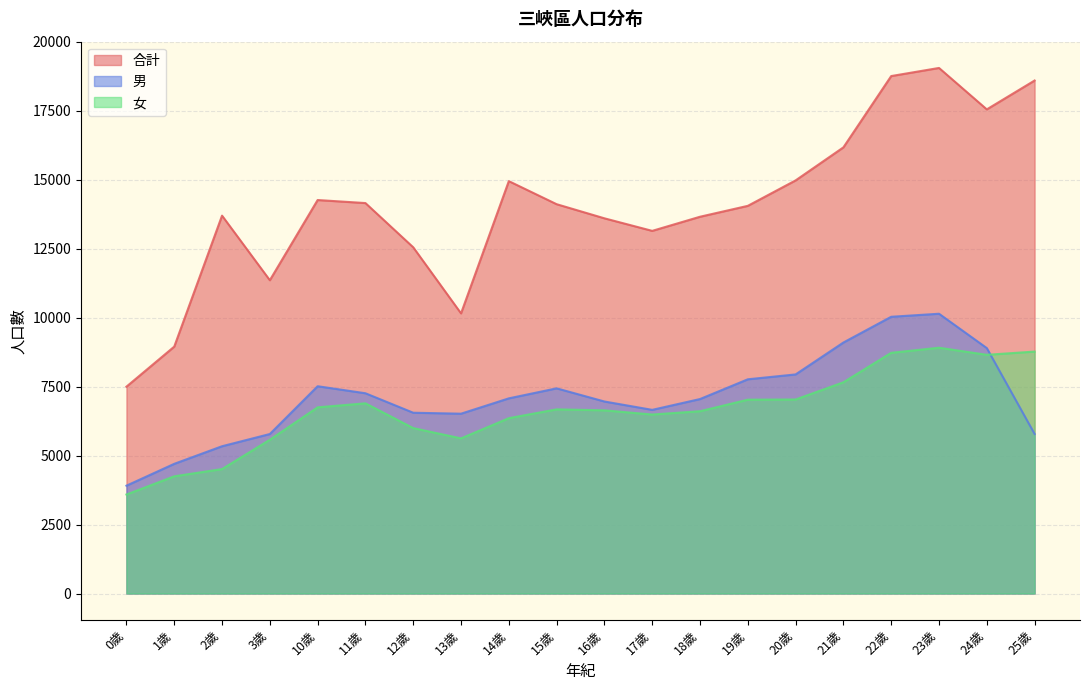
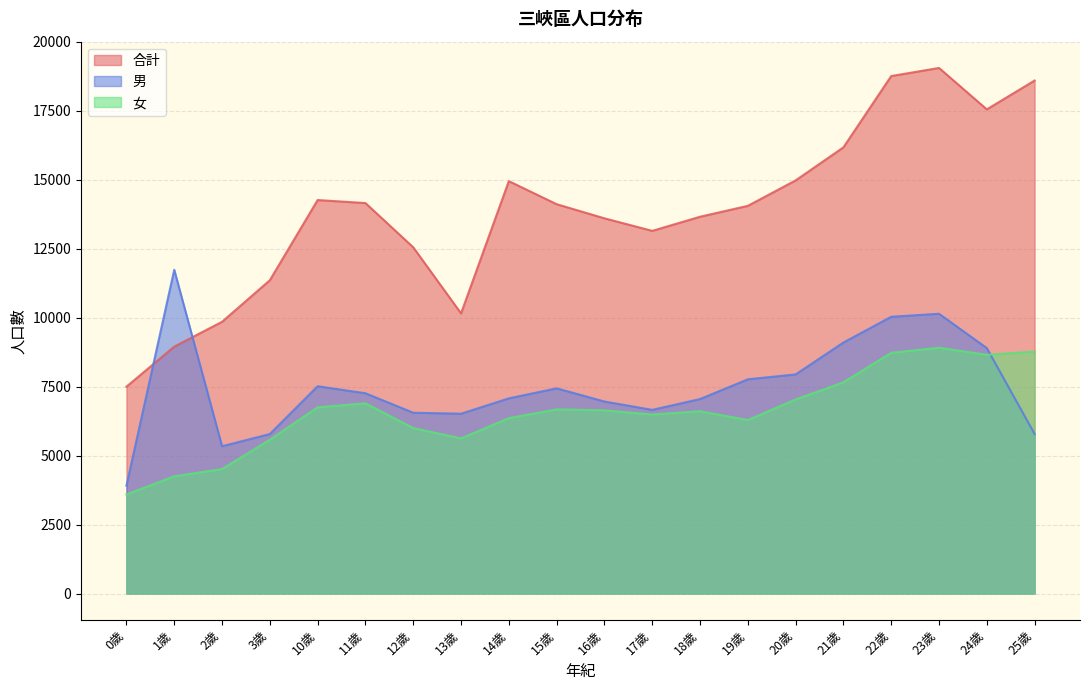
  {
    "合計": {
      "0歲": 7500,
      "1歲": 9000,
-     "2歲": 13700,
+     "2歲": 9900,
      "3歲": 11400,
      "10歲": 14300,
      "11歲": 14200,
      "12歲": 12600,
      "13歲": 10200,
      "14歲": 15000,
      "15歲": 14100,
      "16歲": 13600,
      "17歲": 13100,
      "18歲": 13700,
      "19歲": 14100,
      "20歲": 15000,
      "21歲": 16200,
      "22歲": 18800,
      "23歲": 19100,
      "24歲": 17600,
      "25歲": 18600
    },
    "男": {
      "0歲": 3900,
-     "1歲": 4700,
+     "1歲": 11700,
      "2歲": 5300,
      "3歲": 5800,
      "10歲": 7500,
      "11歲": 7300,
      "12歲": 6600,
      "13歲": 6500,
      "14歲": 7100,
      "15歲": 7400,
      "16歲": 7000,
      "17歲": 6700,
      "18歲": 7100,
      "19歲": 7800,
      "20歲": 7900,
      "21歲": 9100,
      "22歲": 10000,
      "23歲": 10100,
      "24歲": 8900,
      "25歲": 5800
    },
    "女": {
      "0歲": 3600,
      "1歲": 4300,
      "2歲": 4500,
      "3歲": 5600,
      "10歲": 6800,
      "11歲": 6900,
      "12歲": 6000,
      "13歲": 5600,
      "14歲": 6400,
      "15歲": 6700,
      "16歲": 6600,
      "17歲": 6500,
      "18歲": 6600,
-     "19歲": 7000,
+     "19歲": 6300,
      "20歲": 7000,
      "21歲": 7700,
      "22歲": 8700,
      "23歲": 8900,
      "24歲": 8700,
      "25歲": 8800
    }
  }
